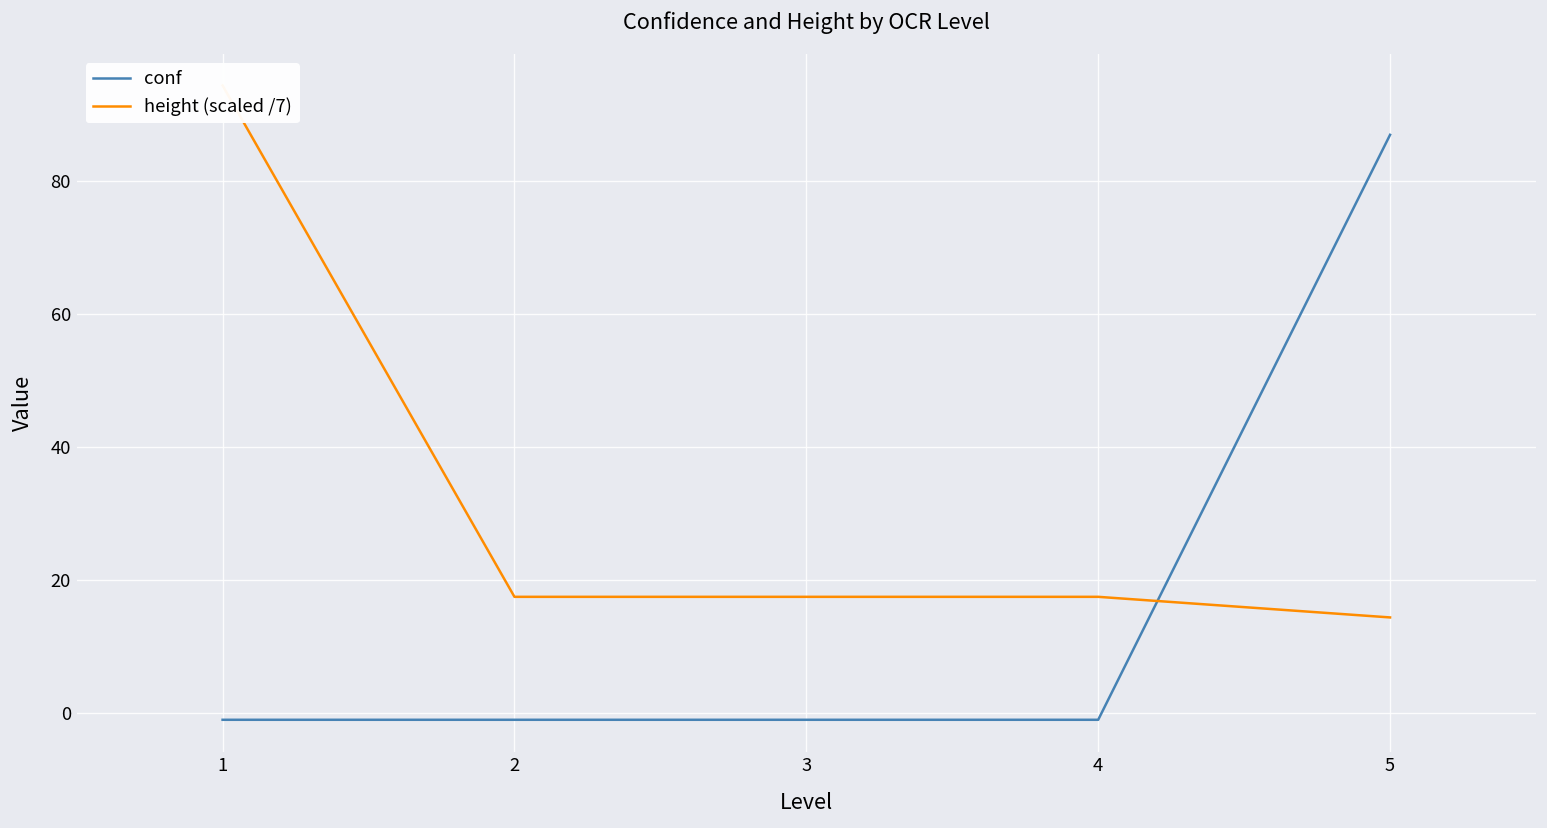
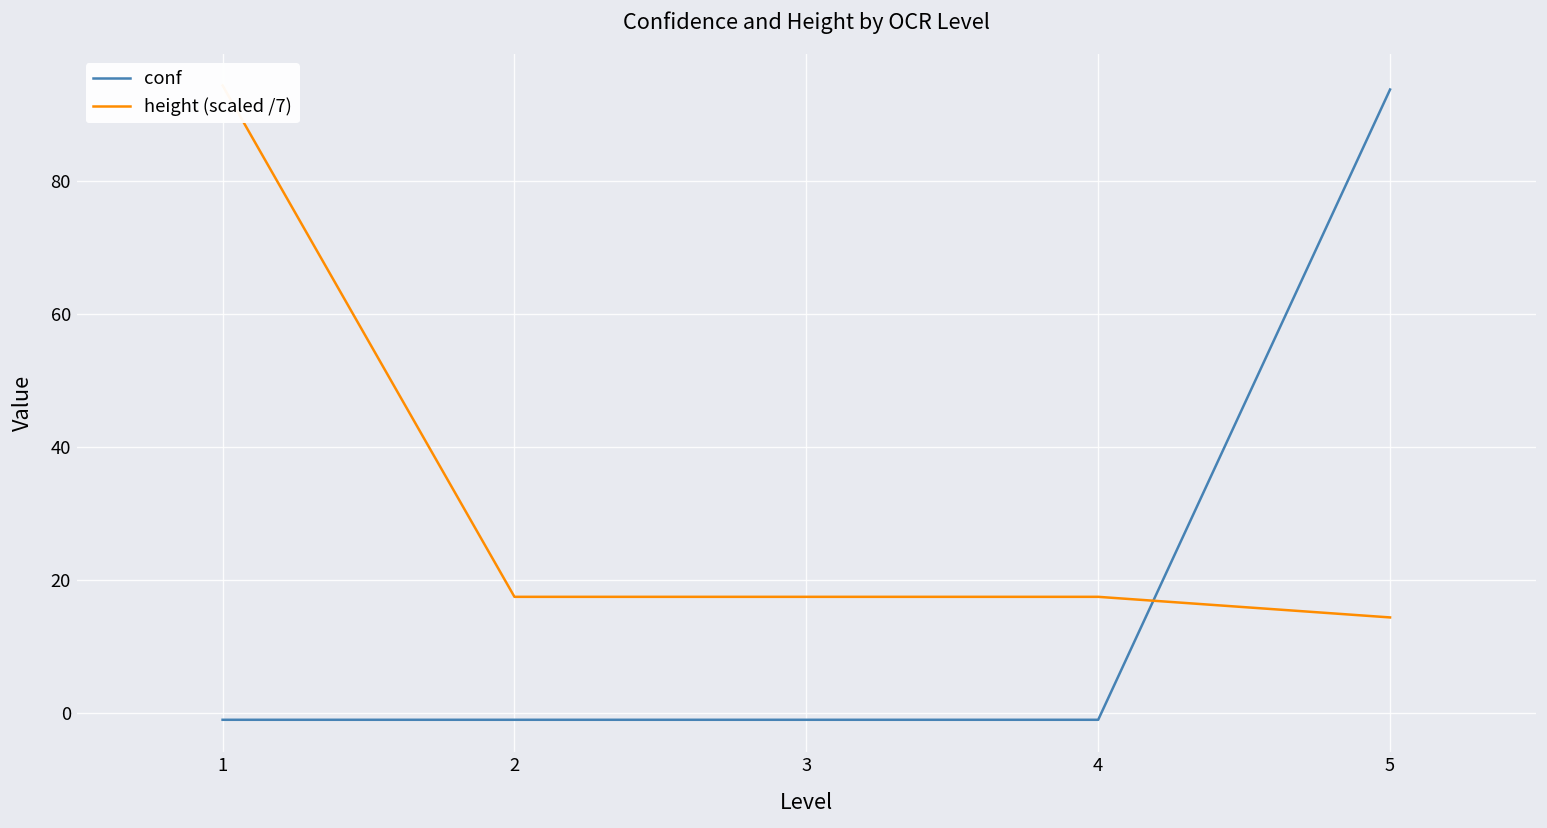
  {
    "conf": {
      "1": -1,
      "2": -1,
      "3": -1,
      "4": -1,
-     "5": 87
+     "5": 94
    },
    "height (scaled /7)": {
      "2": 18,
      "3": 18,
      "4": 18,
      "5": 14
    }
  }
